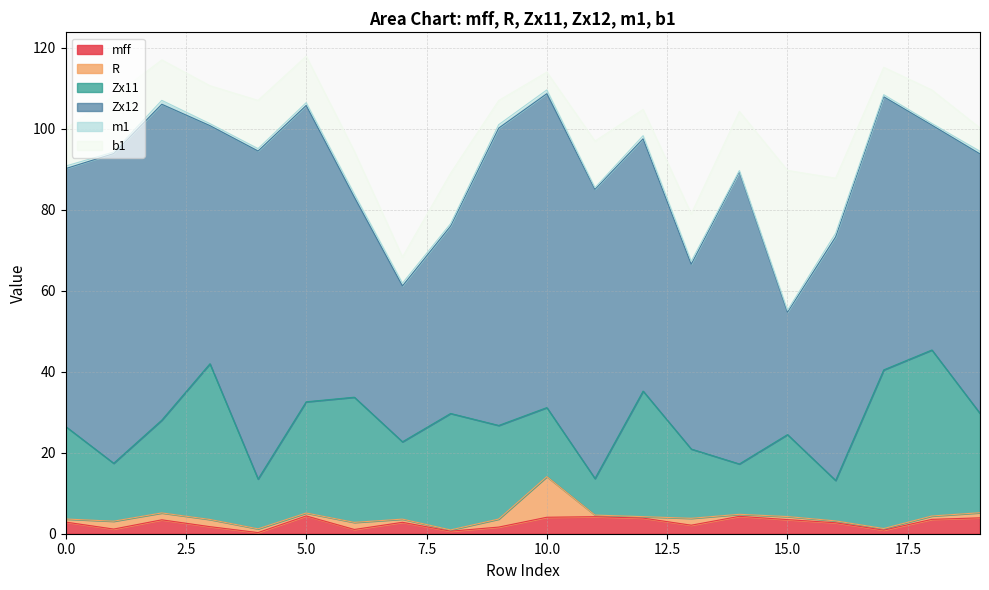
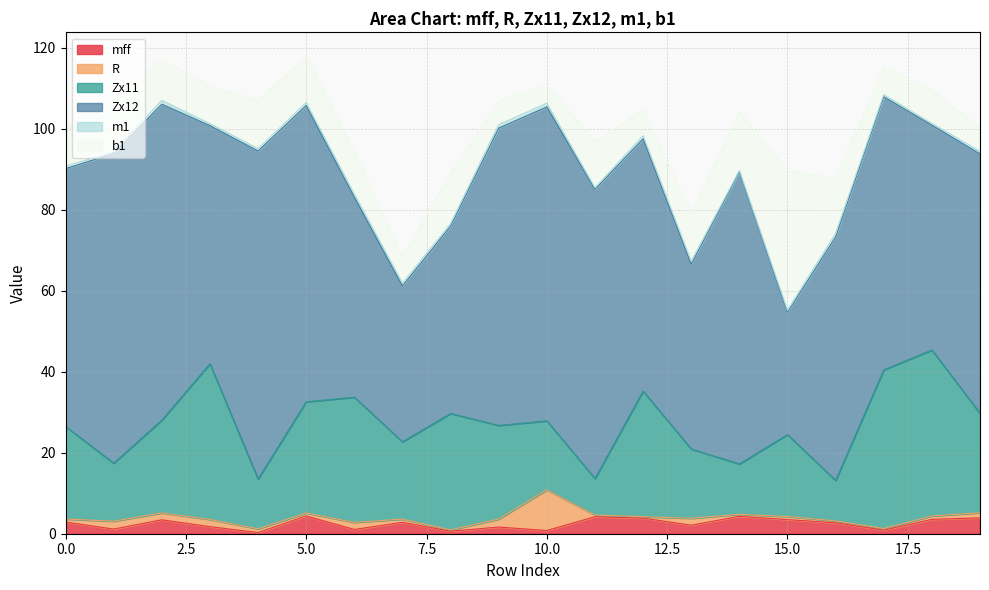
  {
    "mff": {
      "0.0": 3,
      "5.0": 4,
-     "10.0": 4,
+     "10.0": 1,
      "15.0": 3
    },
    "R": {
      "0.0": 1,
      "5.0": 1,
      "10.0": 10,
      "15.0": 1
    },
    "m1": {
      "0.0": 1,
      "5.0": 1,
      "10.0": 1
    },
    "b1": {
      "0.0": 9,
      "5.0": 11,
      "10.0": 4,
      "15.0": 35
    }
  }
